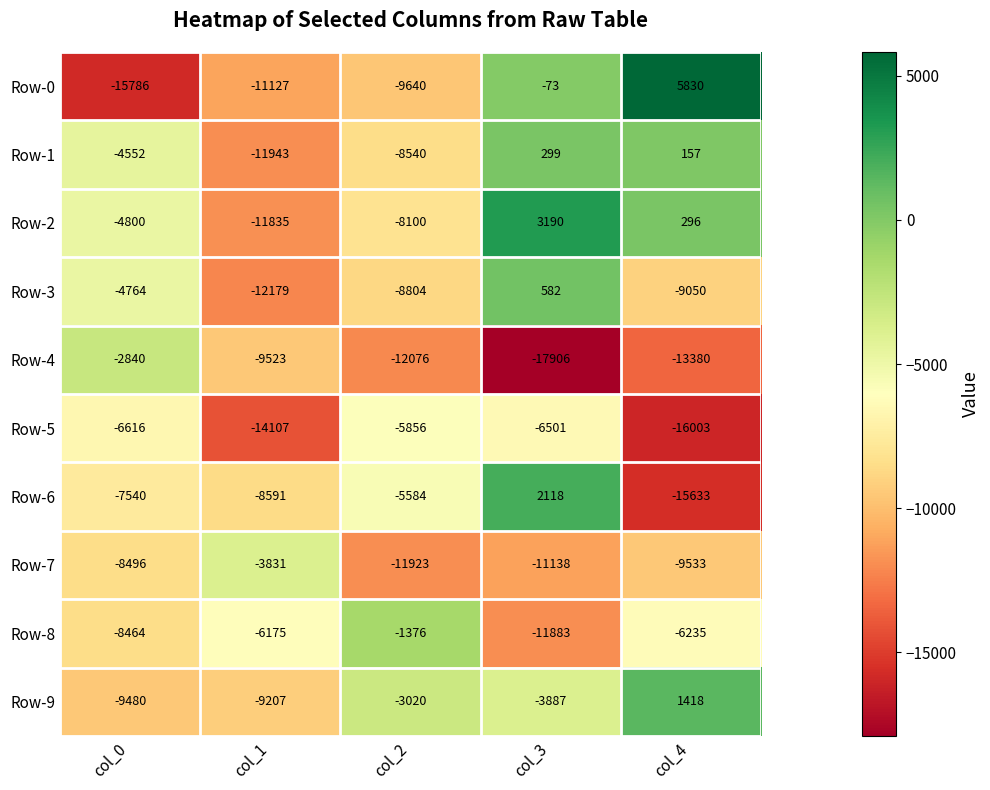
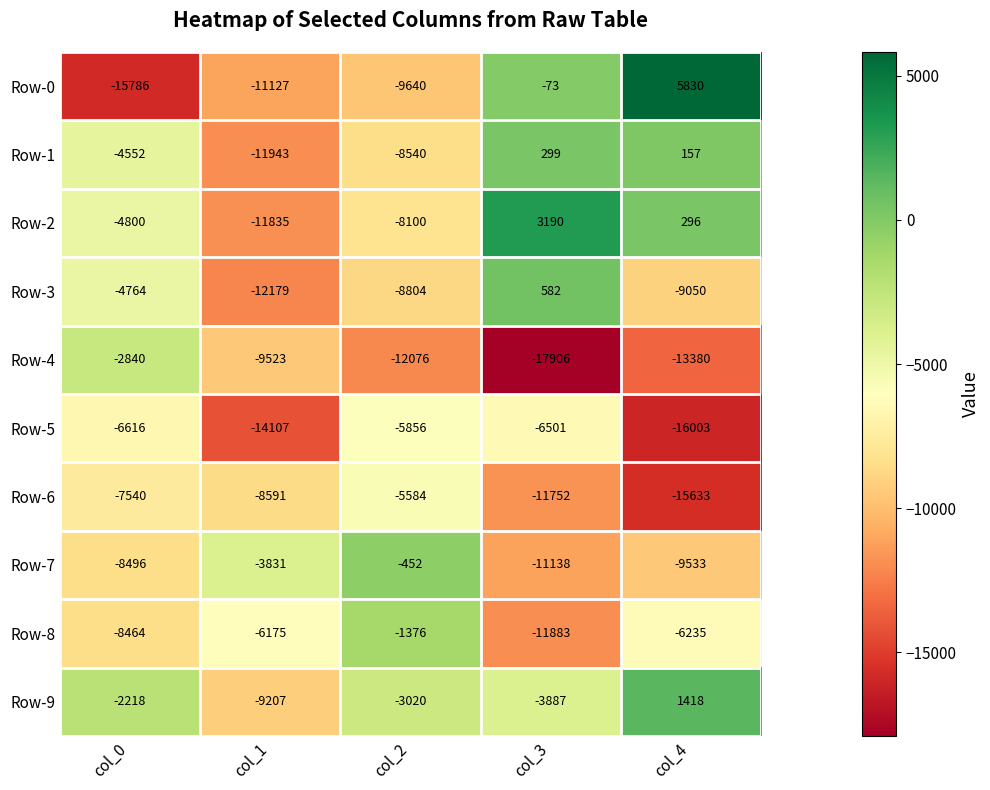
  {
    "Row-0": {
      "col_0": -15786,
      "col_1": -11127,
      "col_2": -9640,
      "col_3": -73,
      "col_4": 5830
    },
    "Row-1": {
      "col_0": -4552,
      "col_1": -11943,
      "col_2": -8540,
      "col_3": 299,
      "col_4": 157
    },
    "Row-2": {
      "col_0": -4800,
      "col_1": -11835,
      "col_2": -8100,
      "col_3": 3190,
      "col_4": 296
    },
    "Row-3": {
      "col_0": -4764,
      "col_1": -12179,
      "col_2": -8804,
      "col_3": 582,
      "col_4": -9050
    },
    "Row-4": {
      "col_0": -2840,
      "col_1": -9523,
      "col_2": -12076,
      "col_3": -17906,
      "col_4": -13380
    },
    "Row-5": {
      "col_0": -6616,
      "col_1": -14107,
      "col_2": -5856,
      "col_3": -6501,
      "col_4": -16003
    },
    "Row-6": {
      "col_0": -7540,
      "col_1": -8591,
      "col_2": -5584,
-     "col_3": 2118,
+     "col_3": -11752,
      "col_4": -15633
    },
    "Row-7": {
      "col_0": -8496,
      "col_1": -3831,
-     "col_2": -11923,
+     "col_2": -452,
      "col_3": -11138,
      "col_4": -9533
    },
    "Row-8": {
      "col_0": -8464,
      "col_1": -6175,
      "col_2": -1376,
      "col_3": -11883,
      "col_4": -6235
    },
    "Row-9": {
-     "col_0": -9480,
+     "col_0": -2218,
      "col_1": -9207,
      "col_2": -3020,
      "col_3": -3887,
      "col_4": 1418
    }
  }
